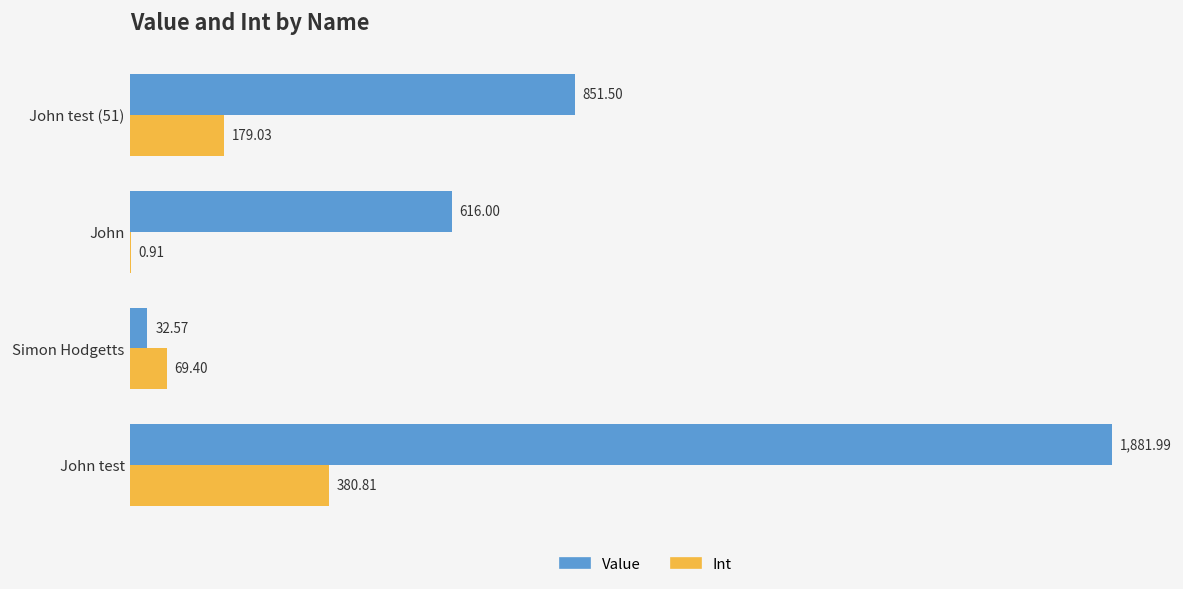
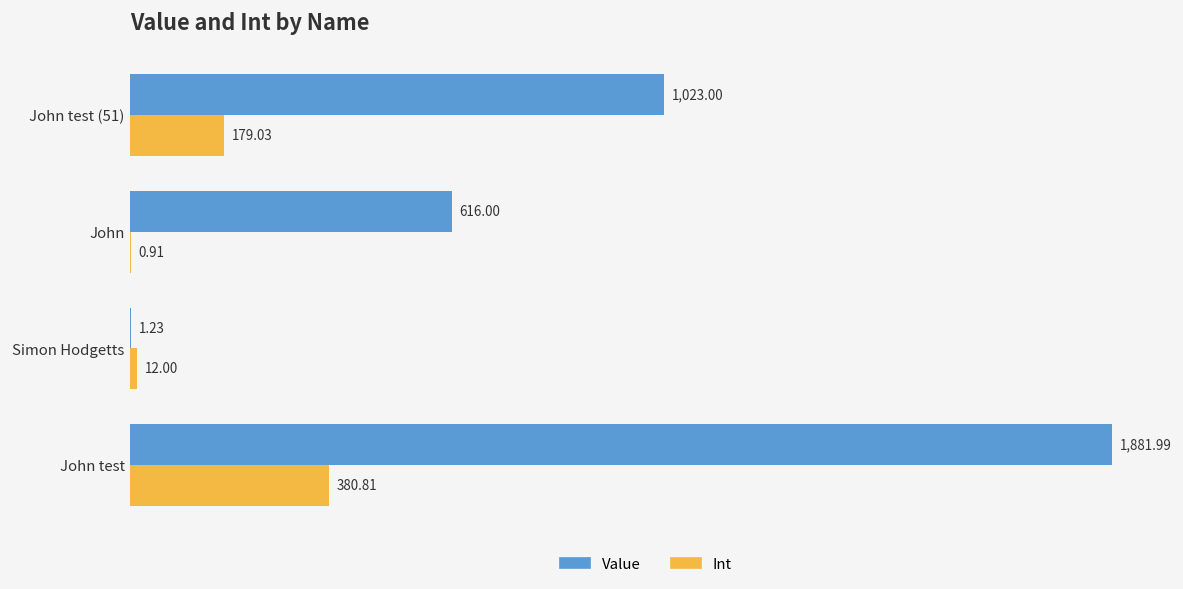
  {
    "Value": {
-     "John test (51)": "851.50",
+     "John test (51)": "1,023.00",
      "John": "616.00",
-     "Simon Hodgetts": "32.57",
+     "Simon Hodgetts": "1.23",
      "John test": "1,881.99"
    },
    "Int": {
      "John test (51)": "179.03",
      "John": "0.91",
-     "Simon Hodgetts": "69.40",
+     "Simon Hodgetts": "12.00",
      "John test": "380.81"
    }
  }
